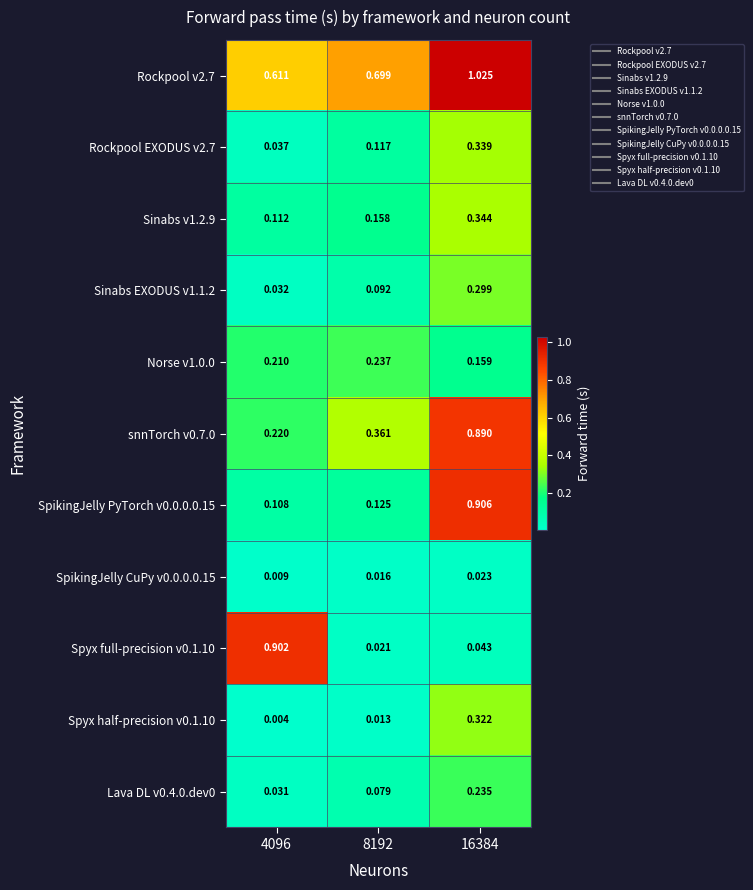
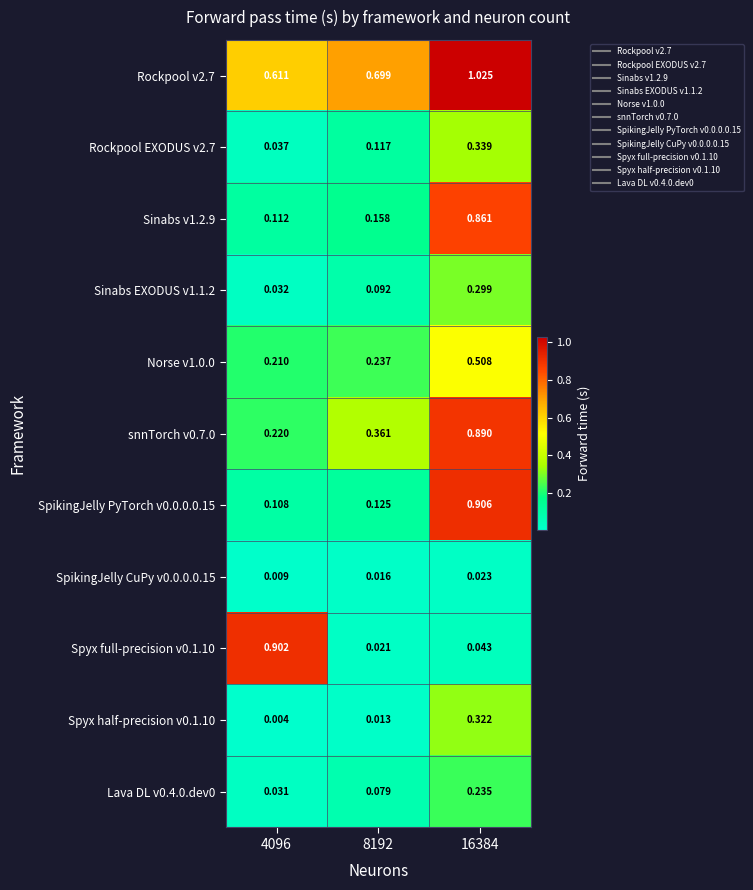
  {
    "Rockpool v2.7": {
      "4096": 0.611,
      "8192": 0.699,
      "16384": 1.025
    },
    "Rockpool EXODUS v2.7": {
      "4096": 0.037,
      "8192": 0.117,
      "16384": 0.339
    },
    "Sinabs v1.2.9": {
      "4096": 0.112,
      "8192": 0.158,
-     "16384": 0.344
+     "16384": 0.861
    },
    "Sinabs EXODUS v1.1.2": {
      "4096": 0.032,
      "8192": 0.092,
      "16384": 0.299
    },
    "Norse v1.0.0": {
      "4096": 0.210,
      "8192": 0.237,
-     "16384": 0.159
+     "16384": 0.508
    },
    "snnTorch v0.7.0": {
      "4096": 0.220,
      "8192": 0.361,
      "16384": 0.890
    },
    "SpikingJelly PyTorch v0.0.0.0.15": {
      "4096": 0.108,
      "8192": 0.125,
      "16384": 0.906
    },
    "SpikingJelly CuPy v0.0.0.0.15": {
      "4096": 0.009,
      "8192": 0.016,
      "16384": 0.023
    },
    "Spyx full-precision v0.1.10": {
      "4096": 0.902,
      "8192": 0.021,
      "16384": 0.043
    },
    "Spyx half-precision v0.1.10": {
      "4096": 0.004,
      "8192": 0.013,
      "16384": 0.322
    },
    "Lava DL v0.4.0.dev0": {
      "4096": 0.031,
      "8192": 0.079,
      "16384": 0.235
    }
  }
